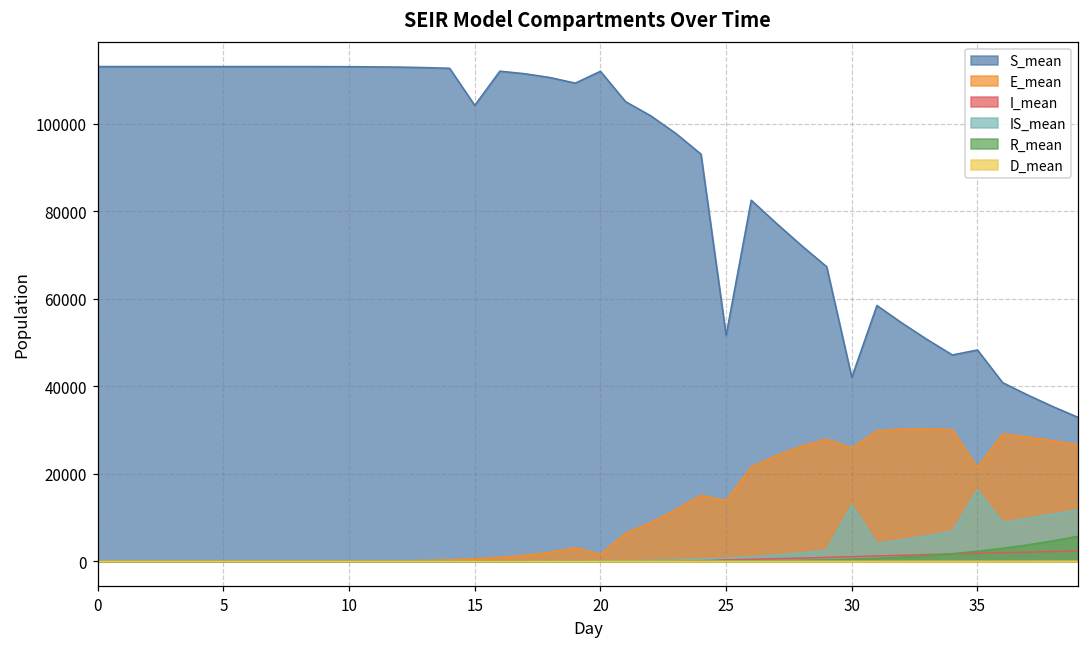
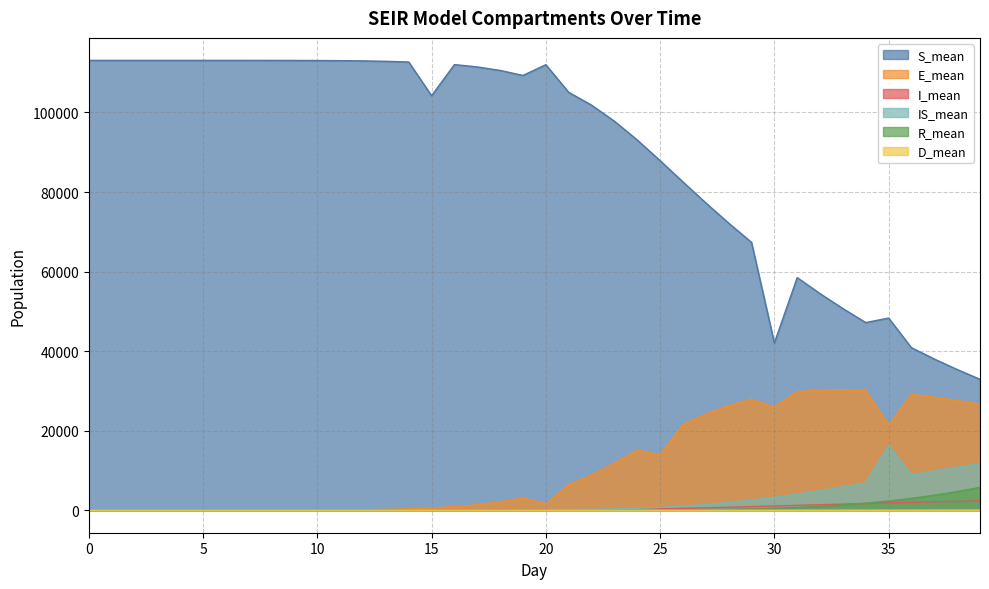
  {
    "S_mean": {
      "0": 113000,
      "5": 113000,
      "10": 113000,
      "15": 104000,
      "20": 112000,
-     "25": 52000,
+     "25": 88000,
      "30": 42000,
      "35": 48000
    },
    "E_mean": {
      "20": 2000,
      "25": 14000,
      "30": 26000,
      "35": 21000
    },
    "IS_mean": {
-     "30": 13000,
+     "30": 3000,
      "35": 16000
    },
    "D_mean": {
      "35": 0
    }
  }
